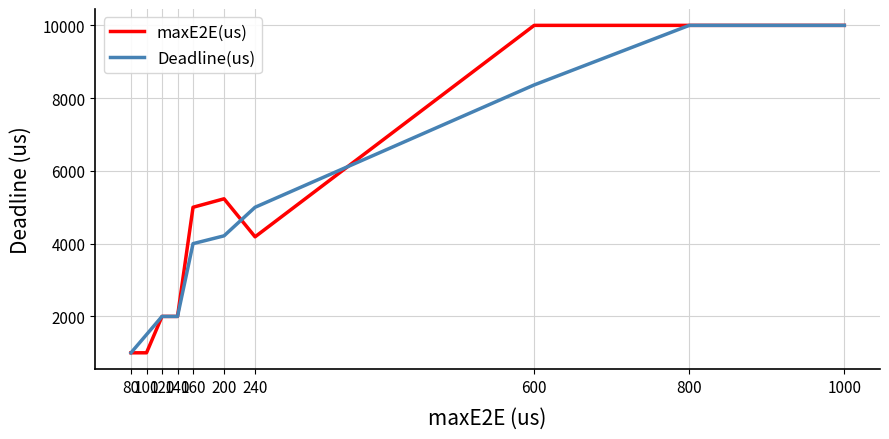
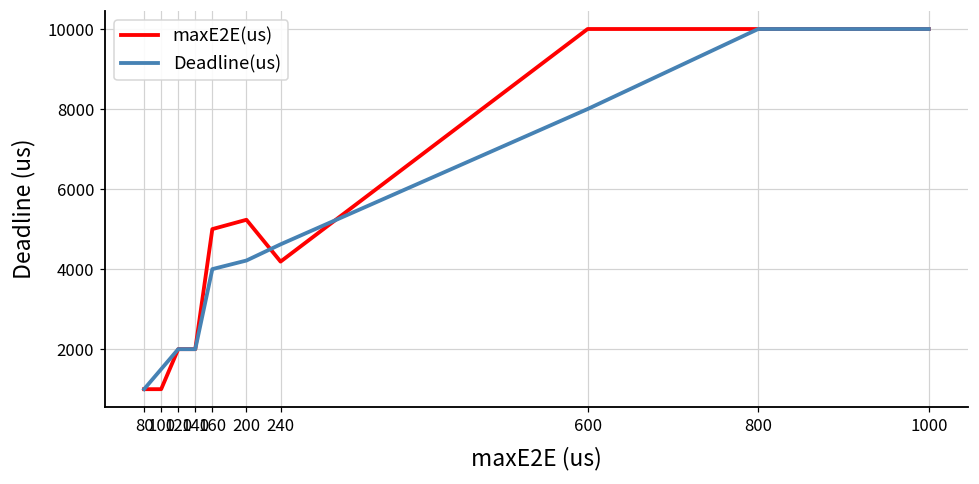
  {
    "maxE2E(us)": {
      "200": 5200,
      "240": 4200,
      "600": 10000
    },
    "Deadline(us)": {
      "200": 4200,
-     "240": 5000,
-     "600": 8400
+     "240": 4600,
+     "600": 8000
    }
  }
